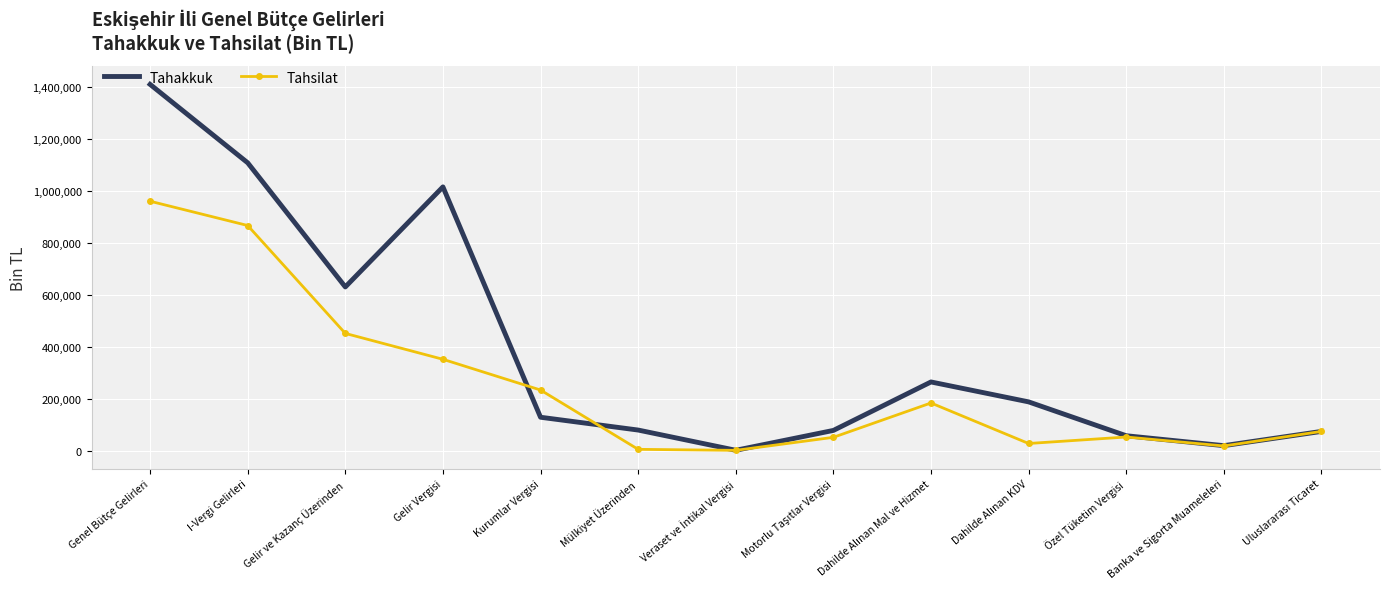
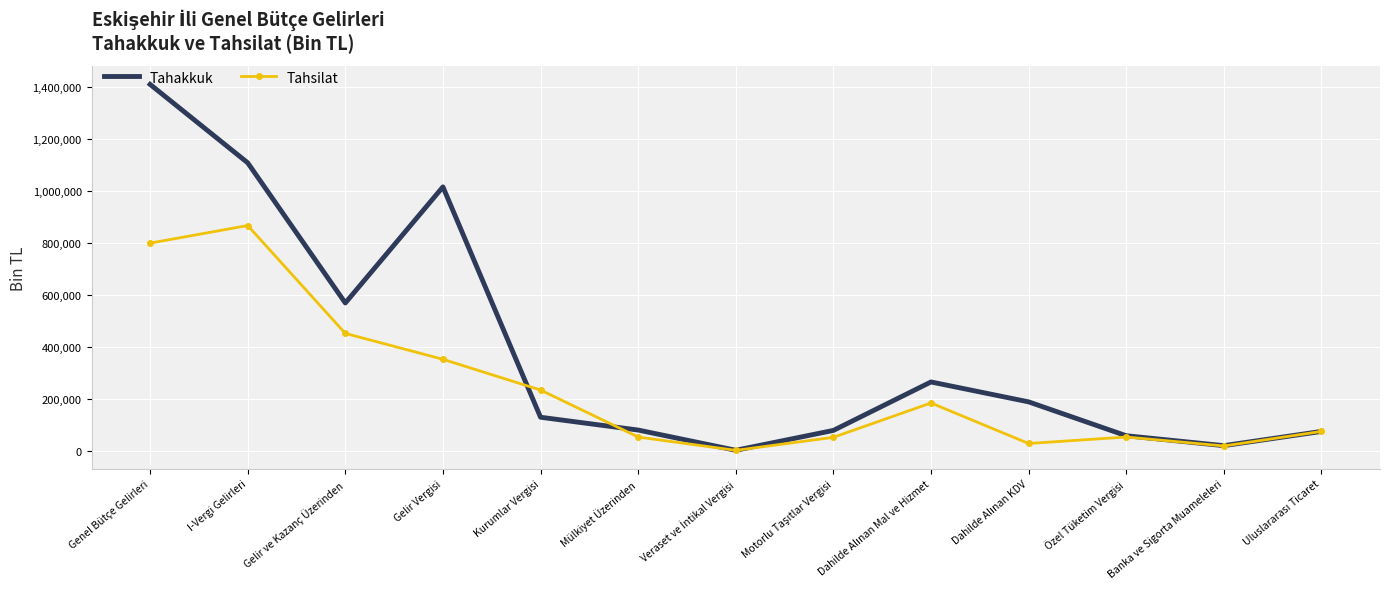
  {
    "Tahakkuk": {
      "Genel Bütçe Gelirleri": "1,410,000",
      "I-Vergi Gelirleri": "1,110,000",
-     "Gelir ve Kazanç Üzerinden": "630,000",
+     "Gelir ve Kazanç Üzerinden": "570,000",
      "Gelir Vergisi": "1,010,000",
      "Kurumlar Vergisi": "130,000",
      "Mülkiyet Üzerinden": "80,000",
      "Motorlu Taşıtlar Vergisi": "80,000",
      "Dahilde Alınan Mal ve Hizmet": "260,000",
      "Dahilde Alınan KDV": "190,000"
    },
    "Tahsilat": {
-     "Genel Bütçe Gelirleri": "960,000",
+     "Genel Bütçe Gelirleri": "800,000",
      "I-Vergi Gelirleri": "870,000",
      "Gelir ve Kazanç Üzerinden": "450,000",
      "Gelir Vergisi": "350,000",
      "Kurumlar Vergisi": "230,000",
-     "Mülkiyet Üzerinden": "0",
+     "Mülkiyet Üzerinden": "50,000",
      "Motorlu Taşıtlar Vergisi": "50,000",
      "Dahilde Alınan Mal ve Hizmet": "180,000",
      "Dahilde Alınan KDV": "30,000"
    }
  }
